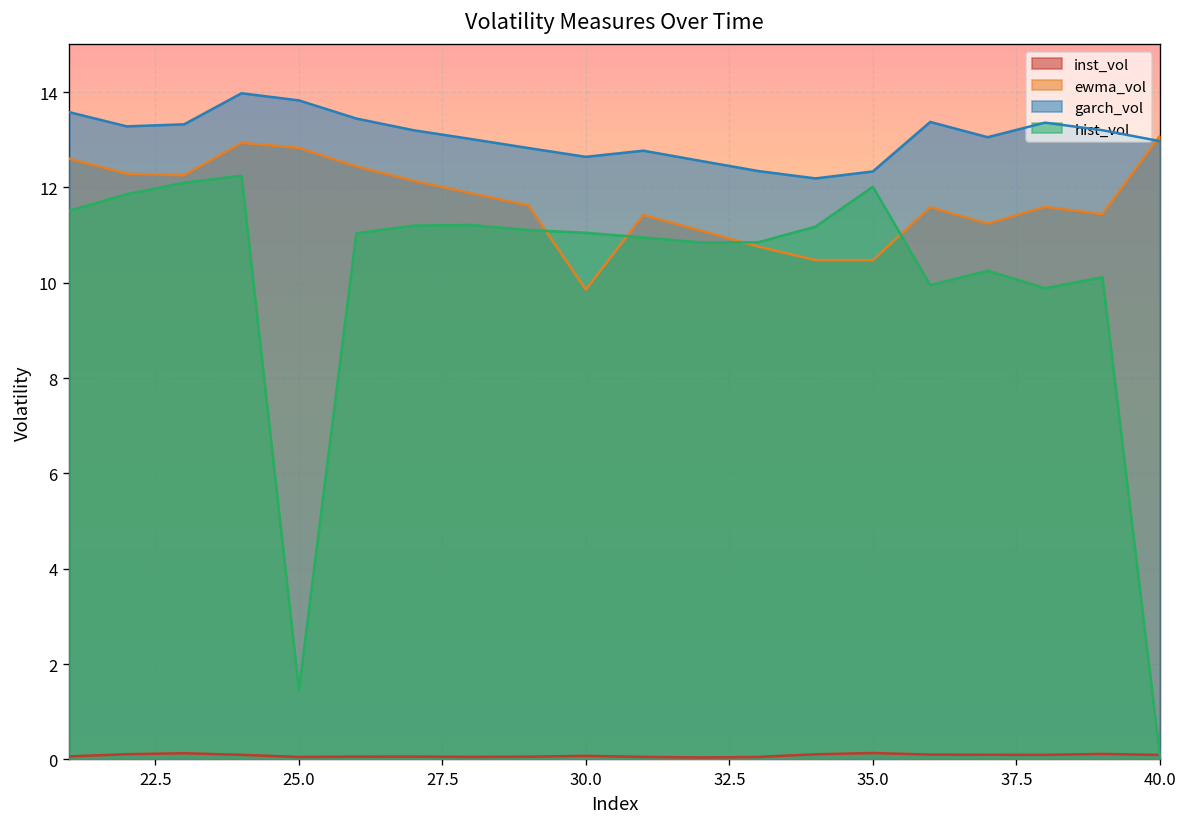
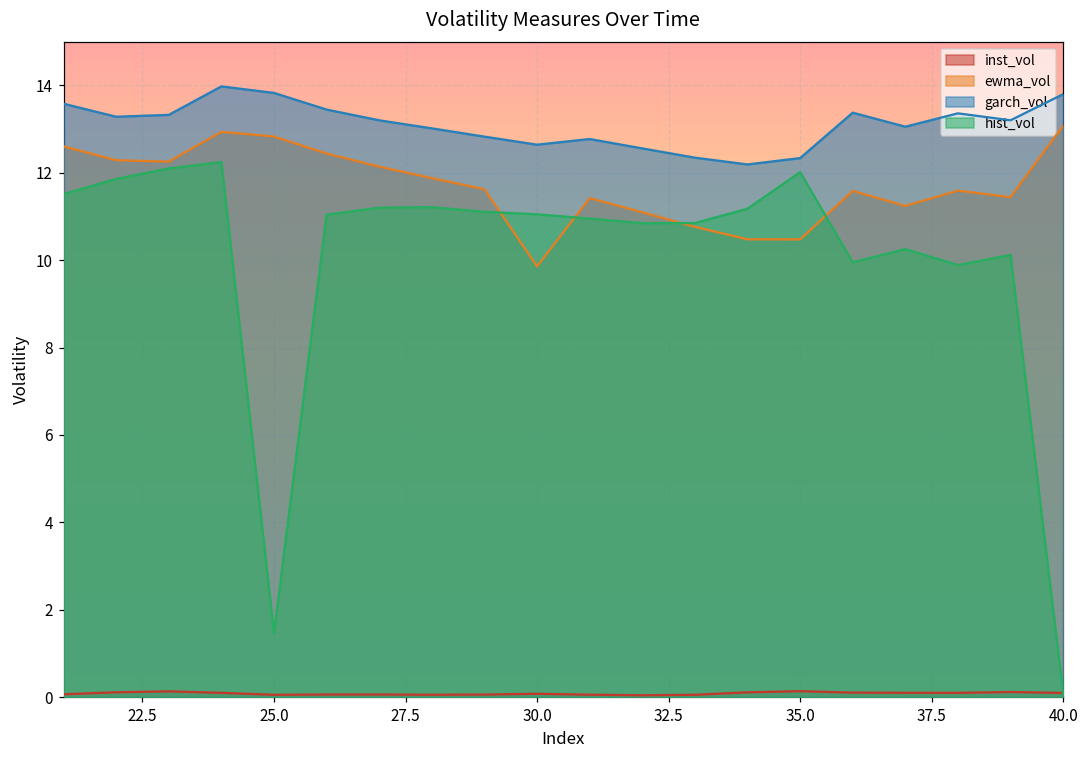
  {
    "inst_vol": {
      "25.0": 0.1,
      "30.0": 0.1,
      "35.0": 0.1
    },
    "ewma_vol": {
      "25.0": 12.8,
      "30.0": 9.9,
      "35.0": 10.5,
      "40.0": 13.1
    },
    "garch_vol": {
      "25.0": 13.8,
      "30.0": 12.6,
      "35.0": 12.3,
-     "40.0": 13.0
+     "40.0": 13.8
    },
    "hist_vol": {
      "25.0": 1.5,
      "30.0": 11.0,
      "35.0": 12.0
    }
  }
